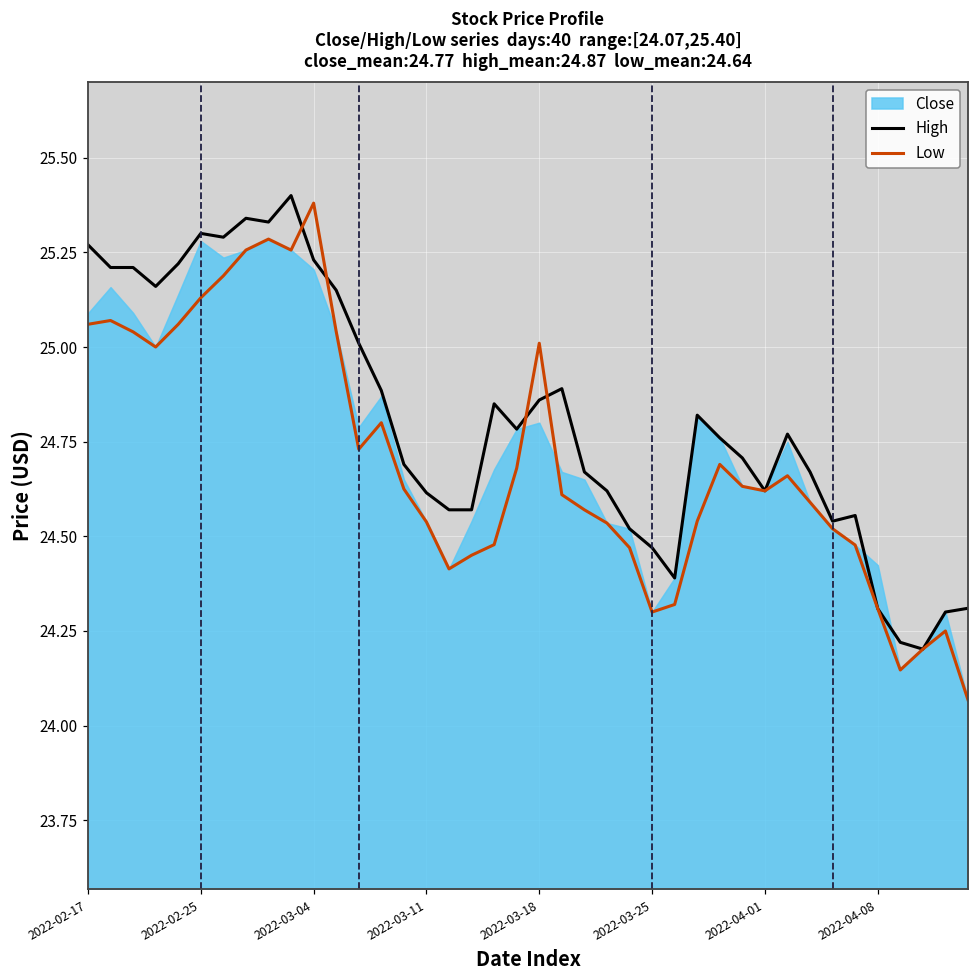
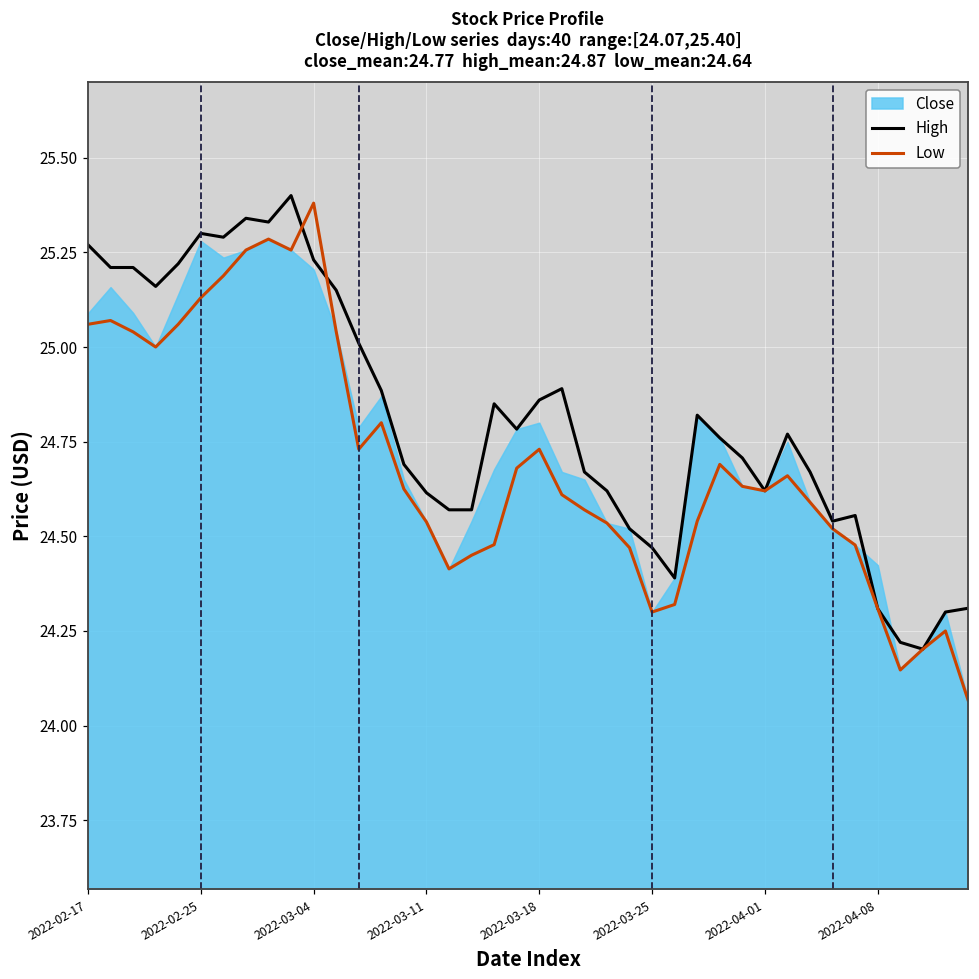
  {
    "High": {
      "2022-02-17": 25.27,
      "2022-02-25": 25.30,
      "2022-03-04": 25.23,
      "2022-03-11": 24.62,
      "2022-03-18": 24.86,
      "2022-03-25": 24.47
    },
    "Close": {
      "2022-02-17": 25.09,
      "2022-02-25": 25.28,
      "2022-03-04": 25.21,
      "2022-03-18": 24.80,
      "2022-04-08": 24.42
    },
    "Low": {
      "2022-02-17": 25.06,
      "2022-02-25": 25.13,
      "2022-03-04": 25.38,
-     "2022-03-18": 25.01
+     "2022-03-18": 24.73
    }
  }
